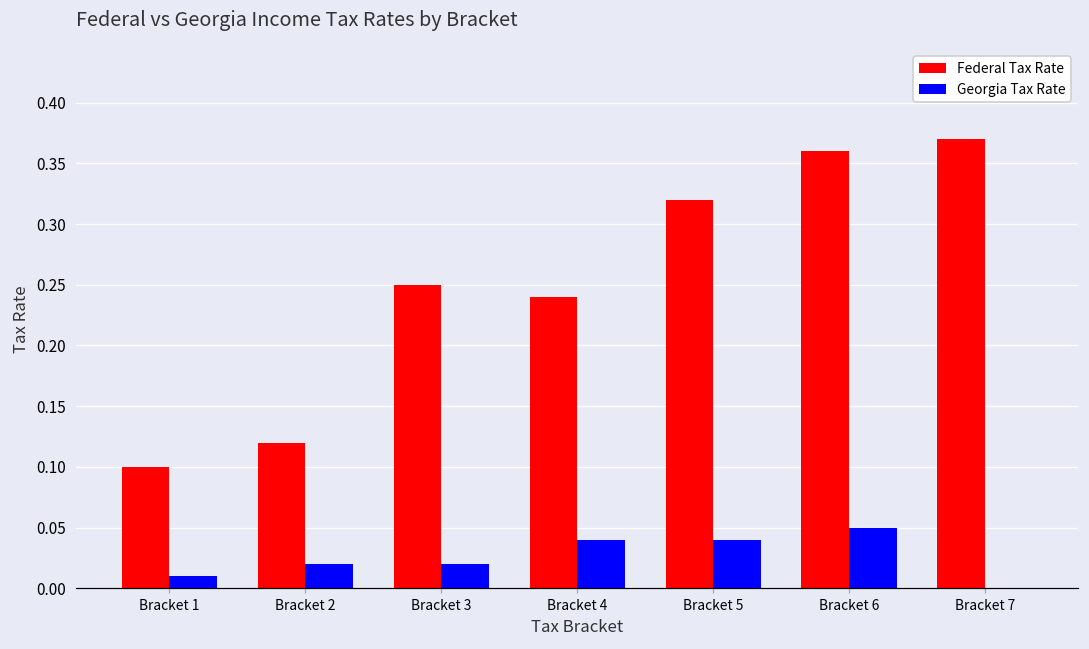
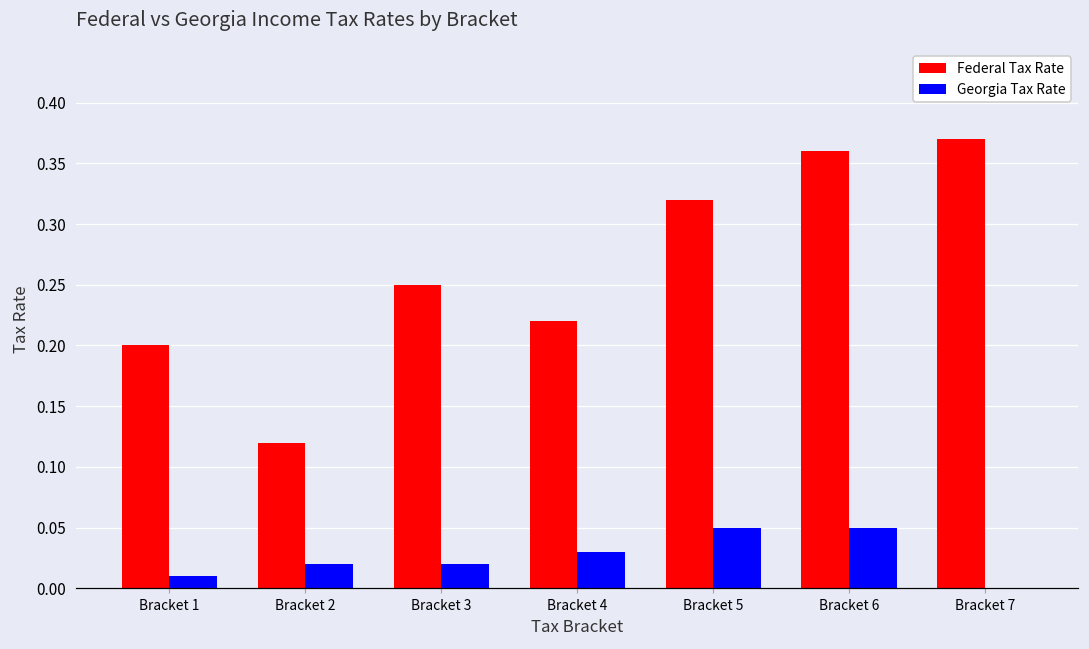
  {
    "Federal Tax Rate": {
-     "Bracket 1": 0.1,
+     "Bracket 1": 0.2,
      "Bracket 2": 0.12,
      "Bracket 3": 0.25,
-     "Bracket 4": 0.24,
+     "Bracket 4": 0.22,
      "Bracket 5": 0.32,
      "Bracket 6": 0.36,
      "Bracket 7": 0.37
    },
    "Georgia Tax Rate": {
      "Bracket 1": 0.01,
      "Bracket 2": 0.02,
      "Bracket 3": 0.02,
-     "Bracket 4": 0.04,
-     "Bracket 5": 0.04,
+     "Bracket 4": 0.03,
+     "Bracket 5": 0.05,
      "Bracket 6": 0.05,
      "Bracket 7": 0.00
    }
  }
